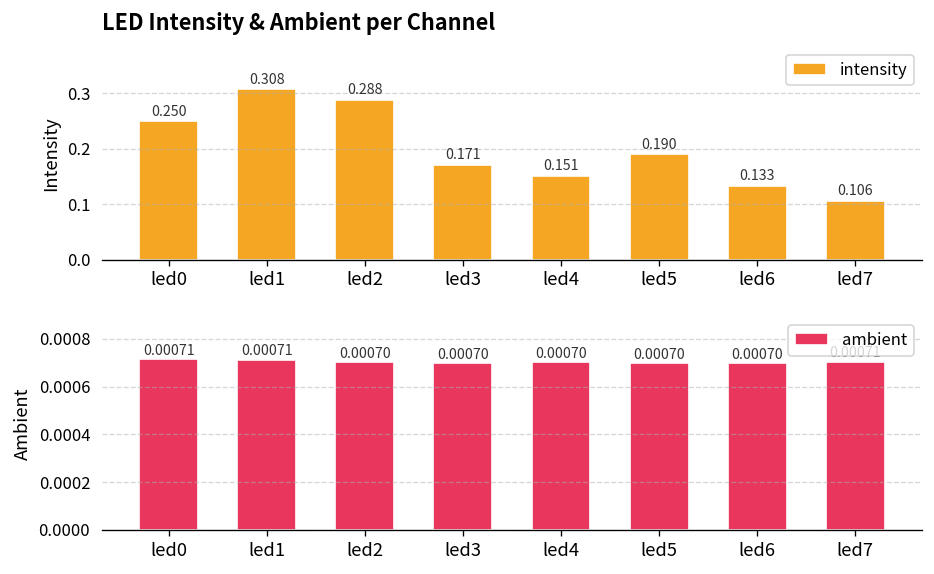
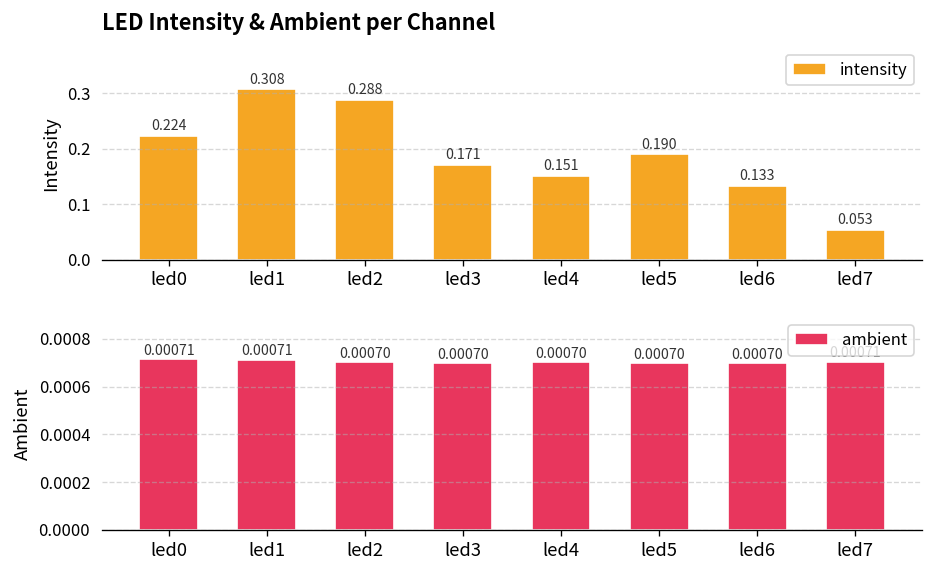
  {
    "LED Intensity & Ambient per Channel": {
-     "led0": 0.250,
+     "led0": 0.224,
      "led1": 0.308,
      "led2": 0.288,
      "led3": 0.171,
      "led4": 0.151,
      "led5": 0.190,
      "led6": 0.133,
-     "led7": 0.106
+     "led7": 0.053
    }
  }
